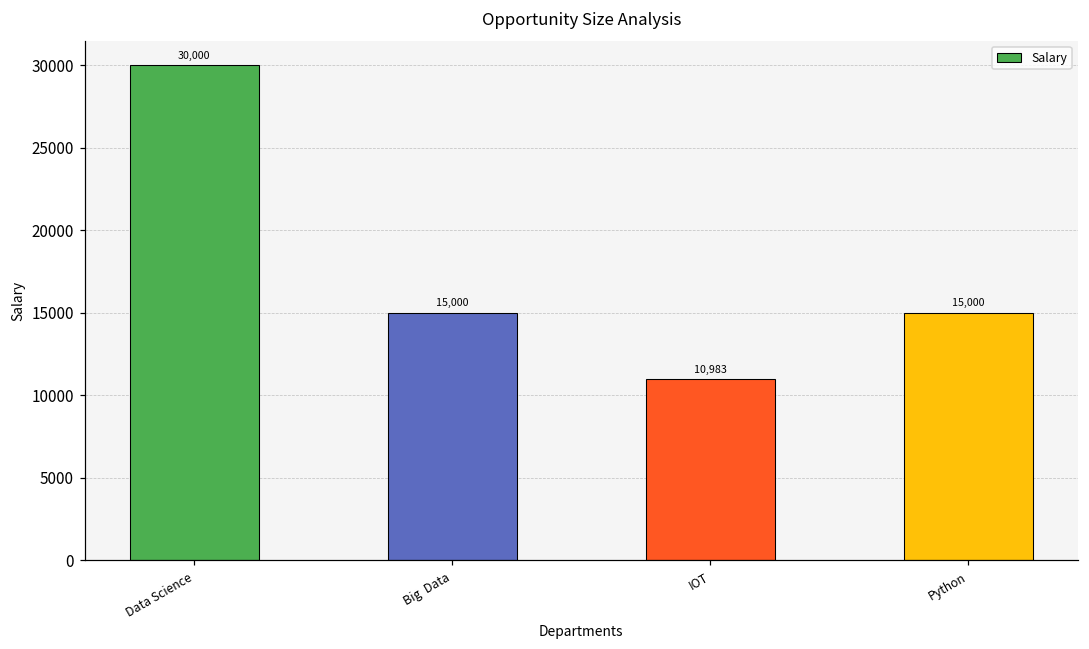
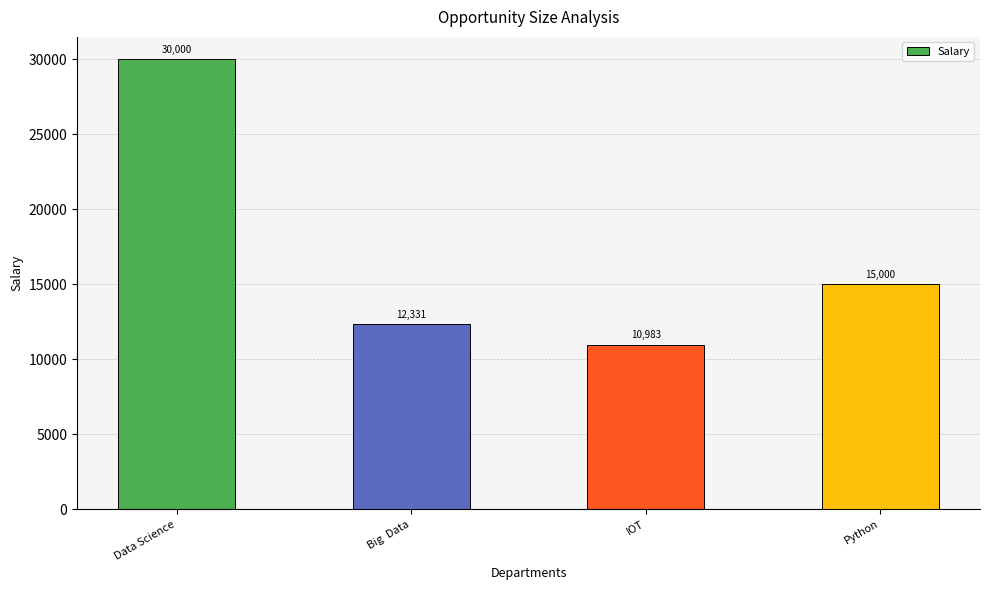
  {
    "Data Science": "30,000",
-   "Big Data": "15,000",
+   "Big Data": "12,331",
    "IOT": "10,983",
    "Python": "15,000"
  }
